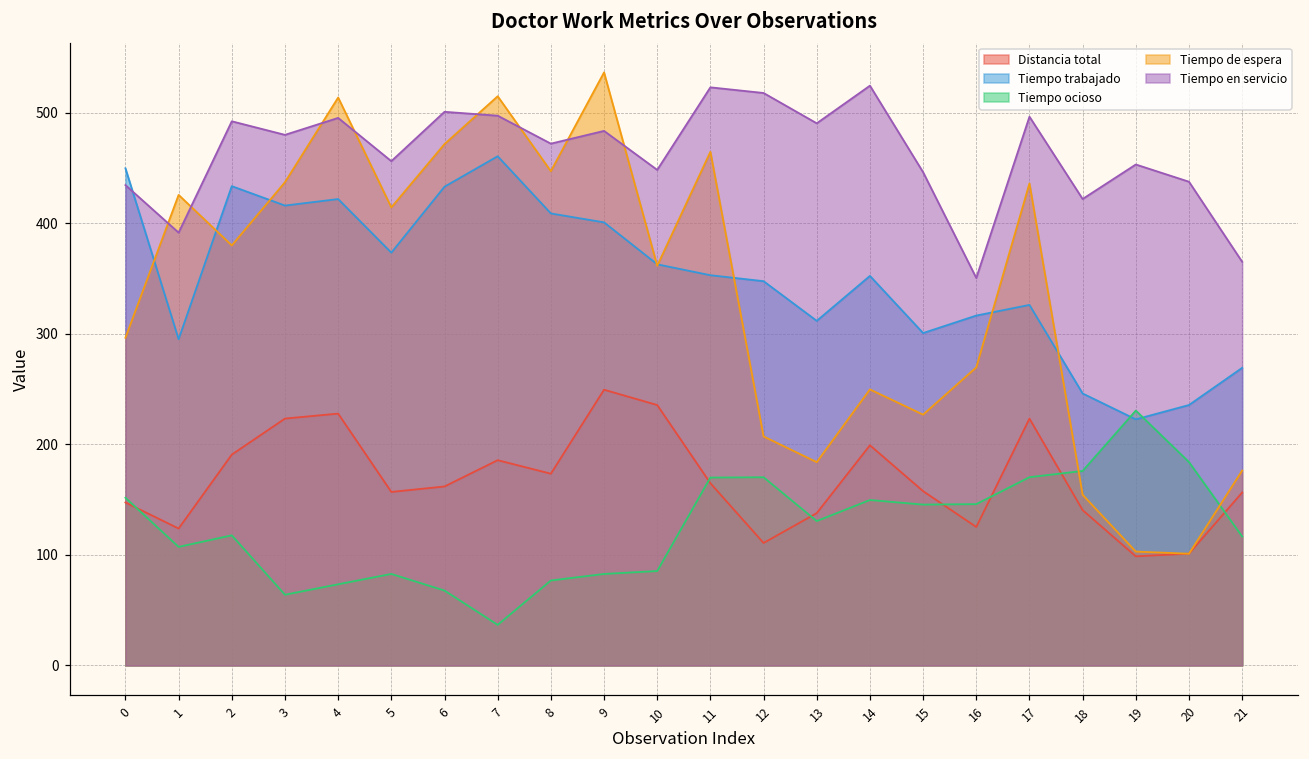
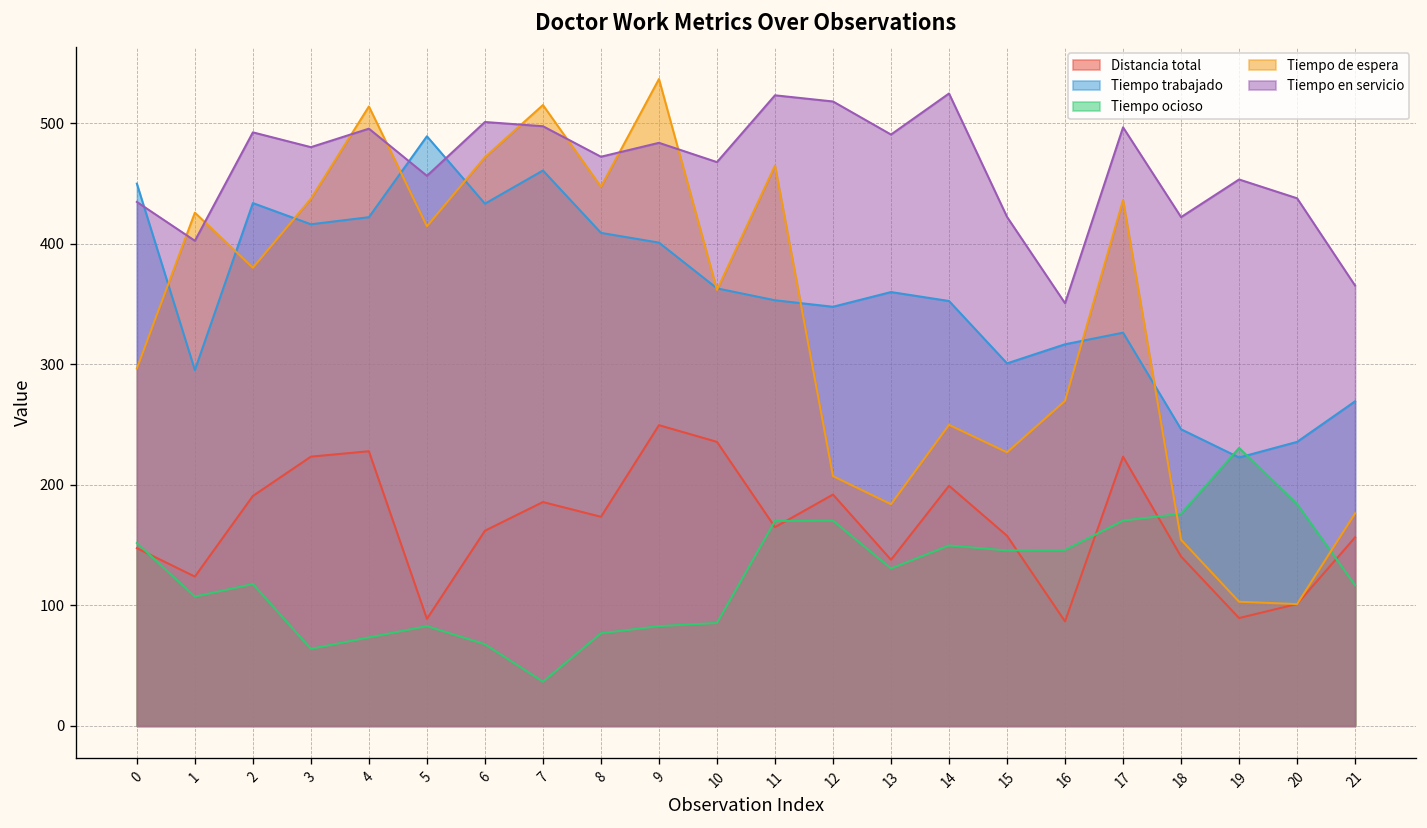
  {
    "Distancia total": {
      "0": 147,
      "1": 124,
      "2": 191,
      "3": 223,
      "4": 228,
-     "5": 157,
+     "5": 89,
      "6": 162,
      "7": 186,
      "8": 173,
      "9": 249,
      "10": 236,
      "11": 165,
-     "12": 111,
+     "12": 192,
      "13": 138,
      "14": 199,
      "15": 158,
-     "16": 125,
+     "16": 87,
      "17": 223,
      "18": 141,
-     "19": 99,
+     "19": 89,
      "21": 156
    },
    "Tiempo trabajado": {
      "0": 450,
      "1": 295,
      "2": 434,
      "3": 416,
      "4": 422,
-     "5": 373,
+     "5": 489,
      "6": 433,
      "7": 461,
      "8": 409,
      "9": 401,
      "11": 353,
      "12": 348,
-     "13": 312,
+     "13": 360,
      "14": 352,
      "15": 301,
      "16": 317,
      "17": 326,
      "18": 246,
      "19": 223,
      "20": 236,
      "21": 269
    },
    "Tiempo ocioso": {
      "0": 152,
      "1": 107,
      "2": 118,
      "3": 64,
      "4": 73,
      "5": 83,
      "6": 68,
      "7": 37,
      "8": 77,
      "9": 83,
      "10": 85,
      "11": 170,
      "12": 170,
      "13": 131,
      "14": 150,
      "15": 146,
      "16": 146,
      "17": 170,
      "18": 176,
      "19": 231,
      "20": 184,
      "21": 117
    },
    "Tiempo de espera": {
      "0": 296,
      "1": 426,
      "2": 380,
      "3": 437,
      "4": 514,
      "5": 414,
      "6": 472,
      "7": 515,
      "8": 447,
      "9": 537,
      "11": 465,
      "12": 207,
      "13": 184,
      "14": 250,
      "15": 227,
      "16": 270,
      "17": 436,
      "18": 154,
      "19": 103,
      "21": 176
    },
    "Tiempo en servicio": {
      "0": 435,
-     "1": 392,
+     "1": 402,
      "2": 492,
      "3": 480,
      "4": 495,
      "5": 456,
      "6": 501,
      "7": 497,
      "8": 472,
      "9": 484,
-     "10": 448,
+     "10": 468,
      "11": 523,
      "12": 518,
      "13": 490,
      "14": 525,
-     "15": 446,
+     "15": 422,
      "16": 351,
      "17": 496,
      "18": 422,
      "19": 453,
      "20": 438,
      "21": 365
    }
  }
